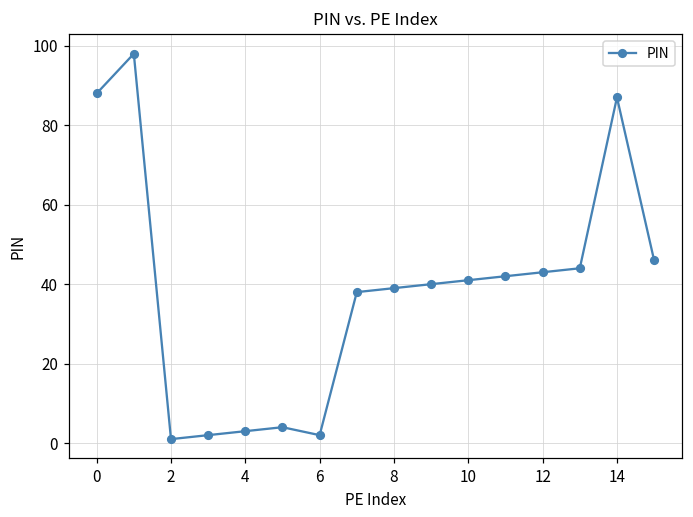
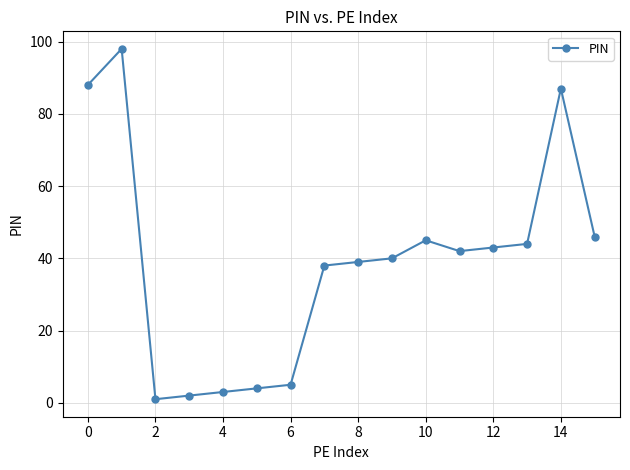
  {
    "0": 88,
    "2": 1,
    "4": 3,
-   "6": 2,
+   "6": 5,
    "8": 39,
-   "10": 41,
+   "10": 45,
    "12": 43,
    "14": 87
  }
